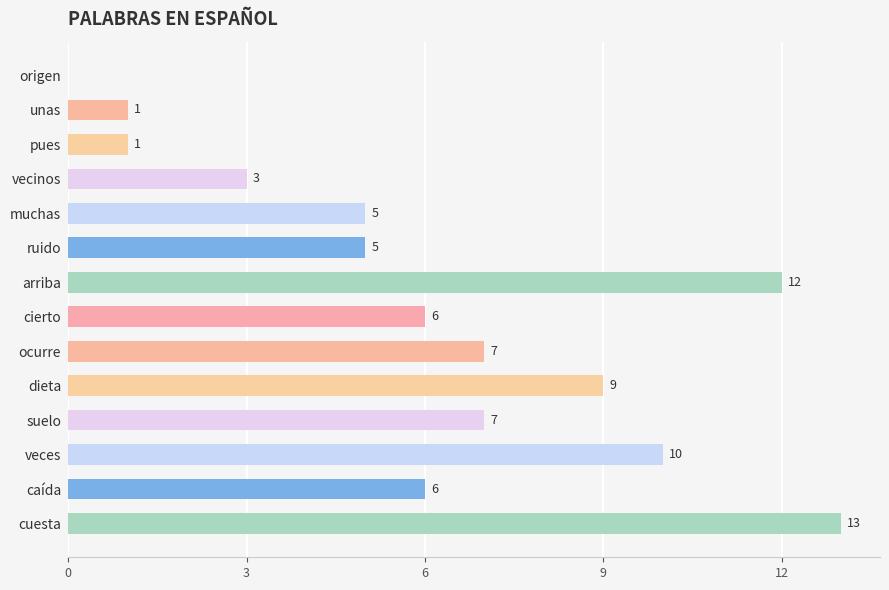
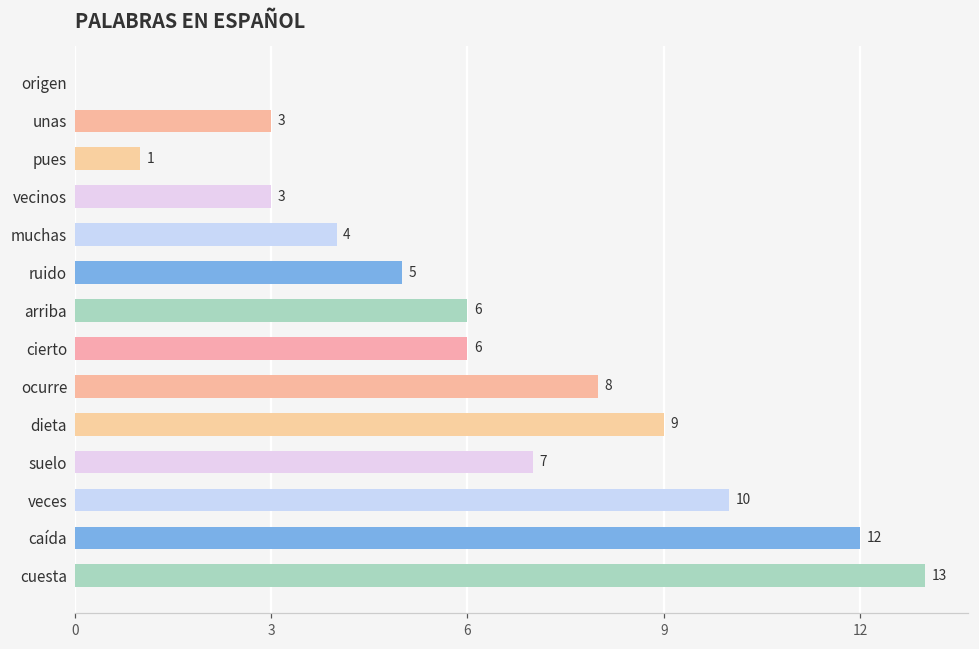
  {
-   "unas": 1,
+   "unas": 3,
    "pues": 1,
    "vecinos": 3,
-   "muchas": 5,
+   "muchas": 4,
    "ruido": 5,
-   "arriba": 12,
+   "arriba": 6,
    "cierto": 6,
-   "ocurre": 7,
+   "ocurre": 8,
    "dieta": 9,
    "suelo": 7,
    "veces": 10,
-   "caída": 6,
+   "caída": 12,
    "cuesta": 13
  }
